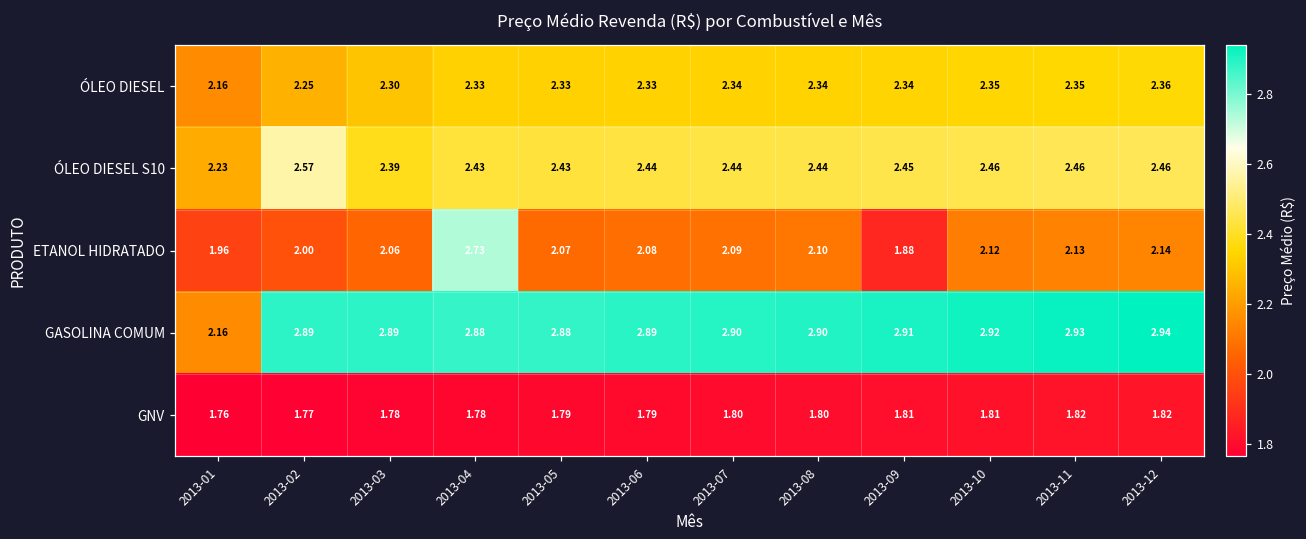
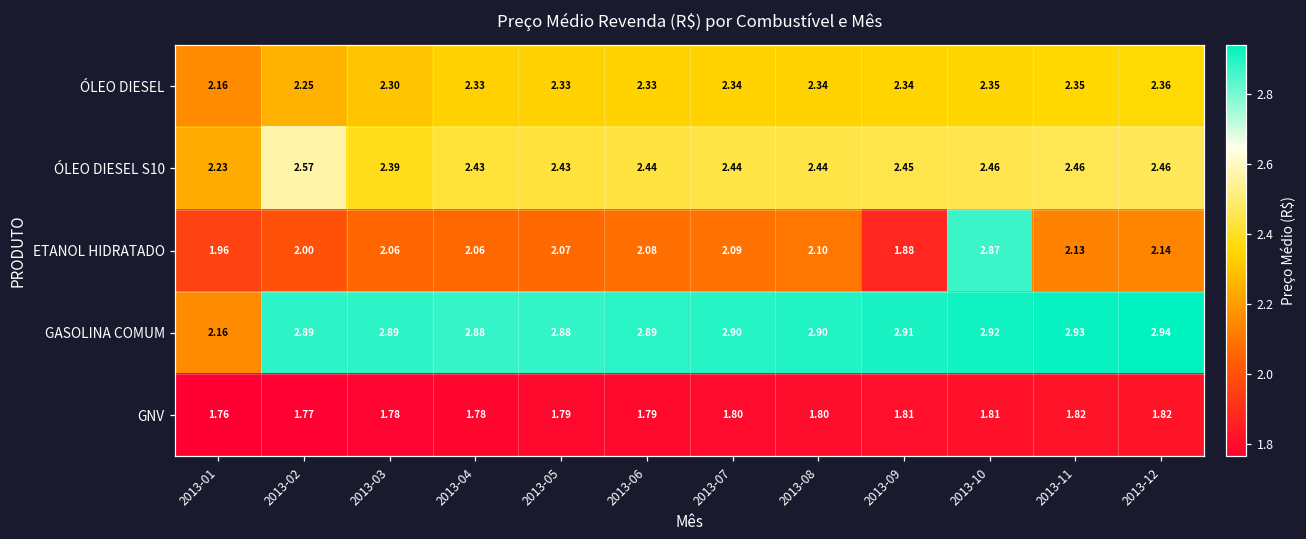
  {
    "ÓLEO DIESEL": {
      "2013-01": 2.16,
      "2013-02": 2.25,
      "2013-03": 2.30,
      "2013-04": 2.33,
      "2013-05": 2.33,
      "2013-06": 2.33,
      "2013-07": 2.34,
      "2013-08": 2.34,
      "2013-09": 2.34,
      "2013-10": 2.35,
      "2013-11": 2.35,
      "2013-12": 2.36
    },
    "ÓLEO DIESEL S10": {
      "2013-01": 2.23,
      "2013-02": 2.57,
      "2013-03": 2.39,
      "2013-04": 2.43,
      "2013-05": 2.43,
      "2013-06": 2.44,
      "2013-07": 2.44,
      "2013-08": 2.44,
      "2013-09": 2.45,
      "2013-10": 2.46,
      "2013-11": 2.46,
      "2013-12": 2.46
    },
    "ETANOL HIDRATADO": {
      "2013-01": 1.96,
      "2013-02": 2.00,
      "2013-03": 2.06,
-     "2013-04": 2.73,
+     "2013-04": 2.06,
      "2013-05": 2.07,
      "2013-06": 2.08,
      "2013-07": 2.09,
      "2013-08": 2.10,
      "2013-09": 1.88,
-     "2013-10": 2.12,
+     "2013-10": 2.87,
      "2013-11": 2.13,
      "2013-12": 2.14
    },
    "GASOLINA COMUM": {
      "2013-01": 2.16,
      "2013-02": 2.89,
      "2013-03": 2.89,
      "2013-04": 2.88,
      "2013-05": 2.88,
      "2013-06": 2.89,
      "2013-07": 2.90,
      "2013-08": 2.90,
      "2013-09": 2.91,
      "2013-10": 2.92,
      "2013-11": 2.93,
      "2013-12": 2.94
    },
    "GNV": {
      "2013-01": 1.76,
      "2013-02": 1.77,
      "2013-03": 1.78,
      "2013-04": 1.78,
      "2013-05": 1.79,
      "2013-06": 1.79,
      "2013-07": 1.80,
      "2013-08": 1.80,
      "2013-09": 1.81,
      "2013-10": 1.81,
      "2013-11": 1.82,
      "2013-12": 1.82
    }
  }
